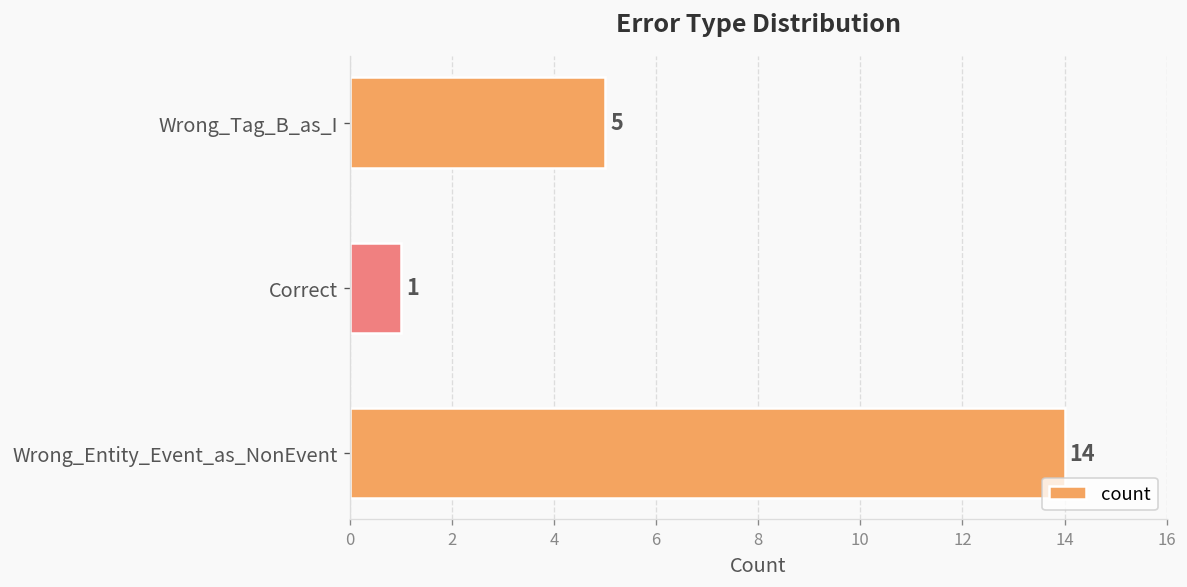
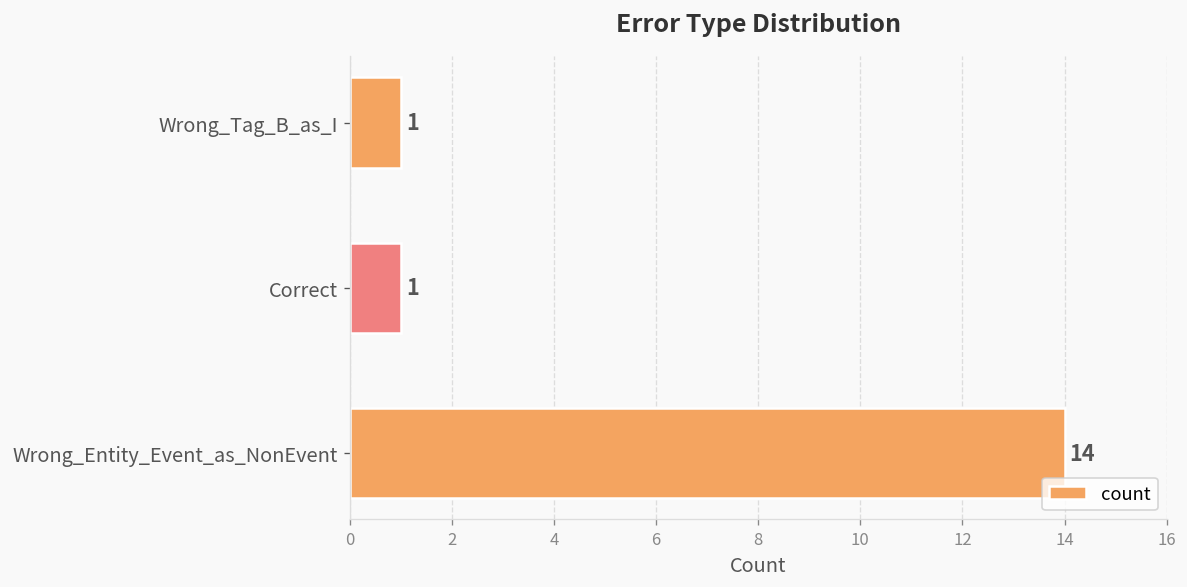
  {
-   "Wrong_Tag_B_as_I": 5,
+   "Wrong_Tag_B_as_I": 1,
    "Correct": 1,
    "Wrong_Entity_Event_as_NonEvent": 14
  }
